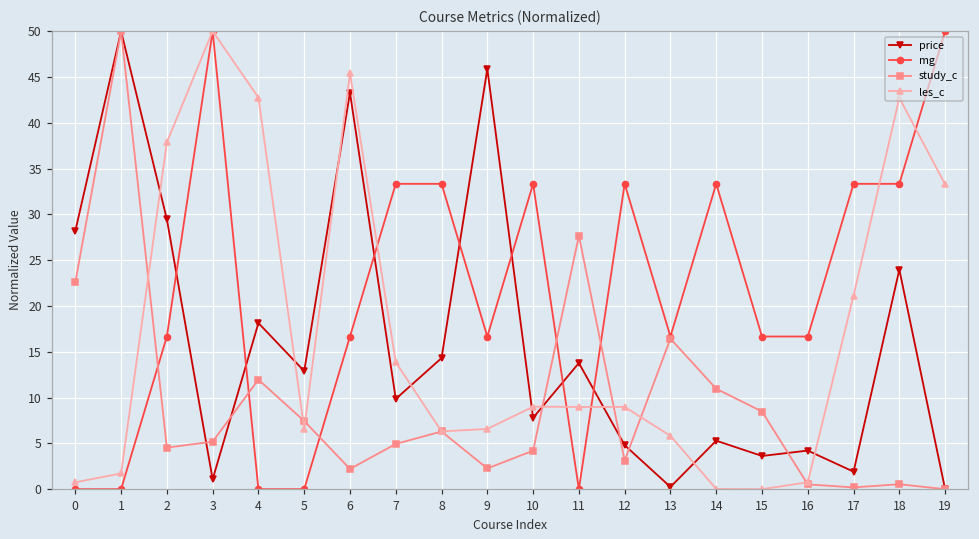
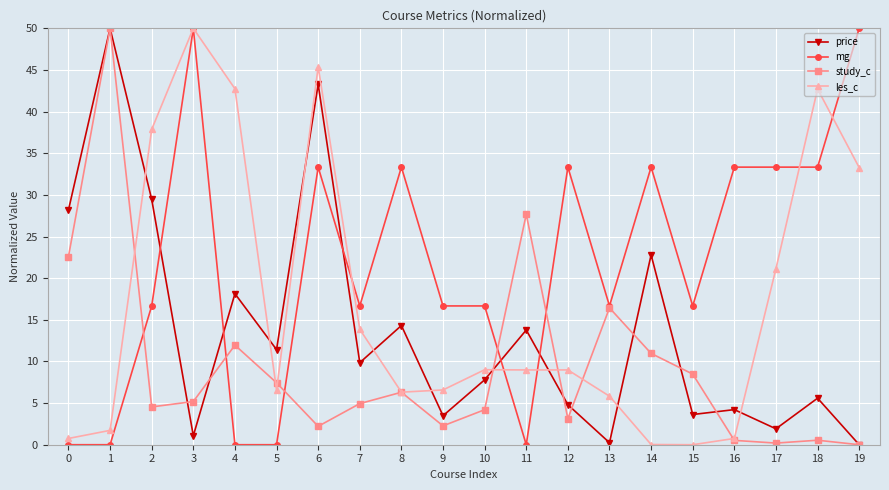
  {
    "price": {
      "0": 28,
      "2": 29,
      "3": 1,
      "4": 18,
-     "5": 13,
+     "5": 11,
      "6": 43,
      "7": 10,
      "8": 14,
-     "9": 46,
+     "9": 3,
      "10": 8,
      "11": 14,
      "12": 5,
      "13": 0,
-     "14": 5,
+     "14": 23,
      "15": 4,
      "16": 4,
      "17": 2,
-     "18": 24
+     "18": 6
    },
    "mg": {
      "0": 0,
      "1": 0,
      "2": 17,
      "4": 0,
      "5": 0,
-     "6": 17,
-     "7": 33,
+     "6": 33,
+     "7": 17,
      "8": 33,
      "9": 17,
-     "10": 33,
+     "10": 17,
      "11": 0,
      "12": 33,
      "14": 33,
      "15": 17,
-     "16": 17,
+     "16": 33,
      "17": 33,
      "18": 33,
      "19": 50
    }
  }
